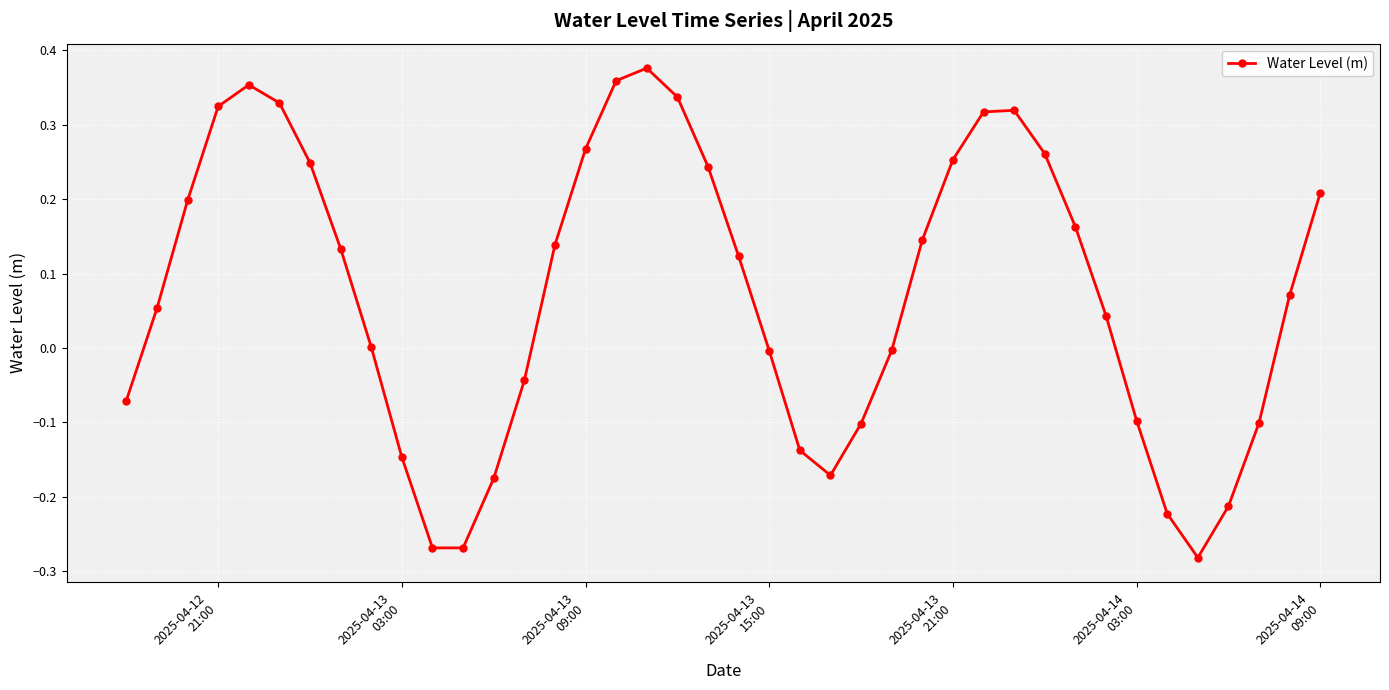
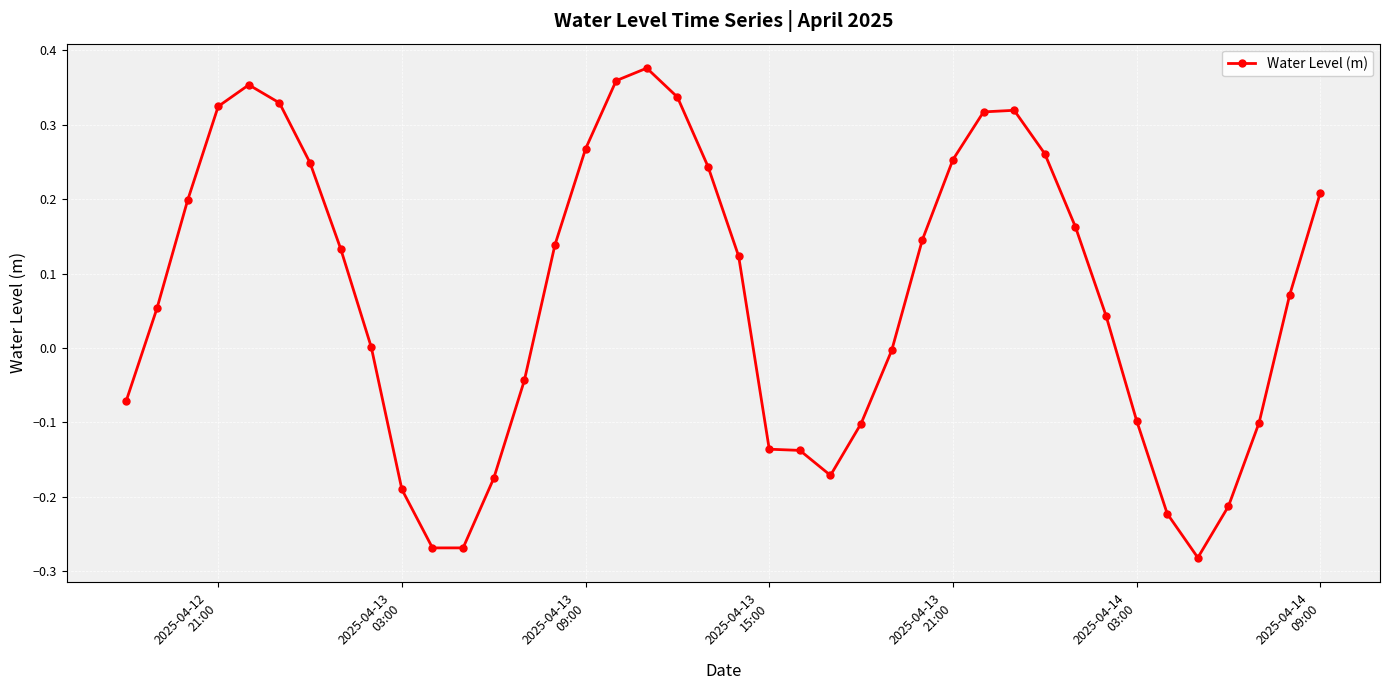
  {
    "2025-04-12 21:00": 0.32,
-   "2025-04-13 03:00": -0.15,
+   "2025-04-13 03:00": -0.19,
    "2025-04-13 09:00": 0.27,
-   "2025-04-13 15:00": 0.00,
+   "2025-04-13 15:00": -0.14,
    "2025-04-13 21:00": 0.25,
    "2025-04-14 03:00": -0.10,
    "2025-04-14 09:00": 0.21
  }
